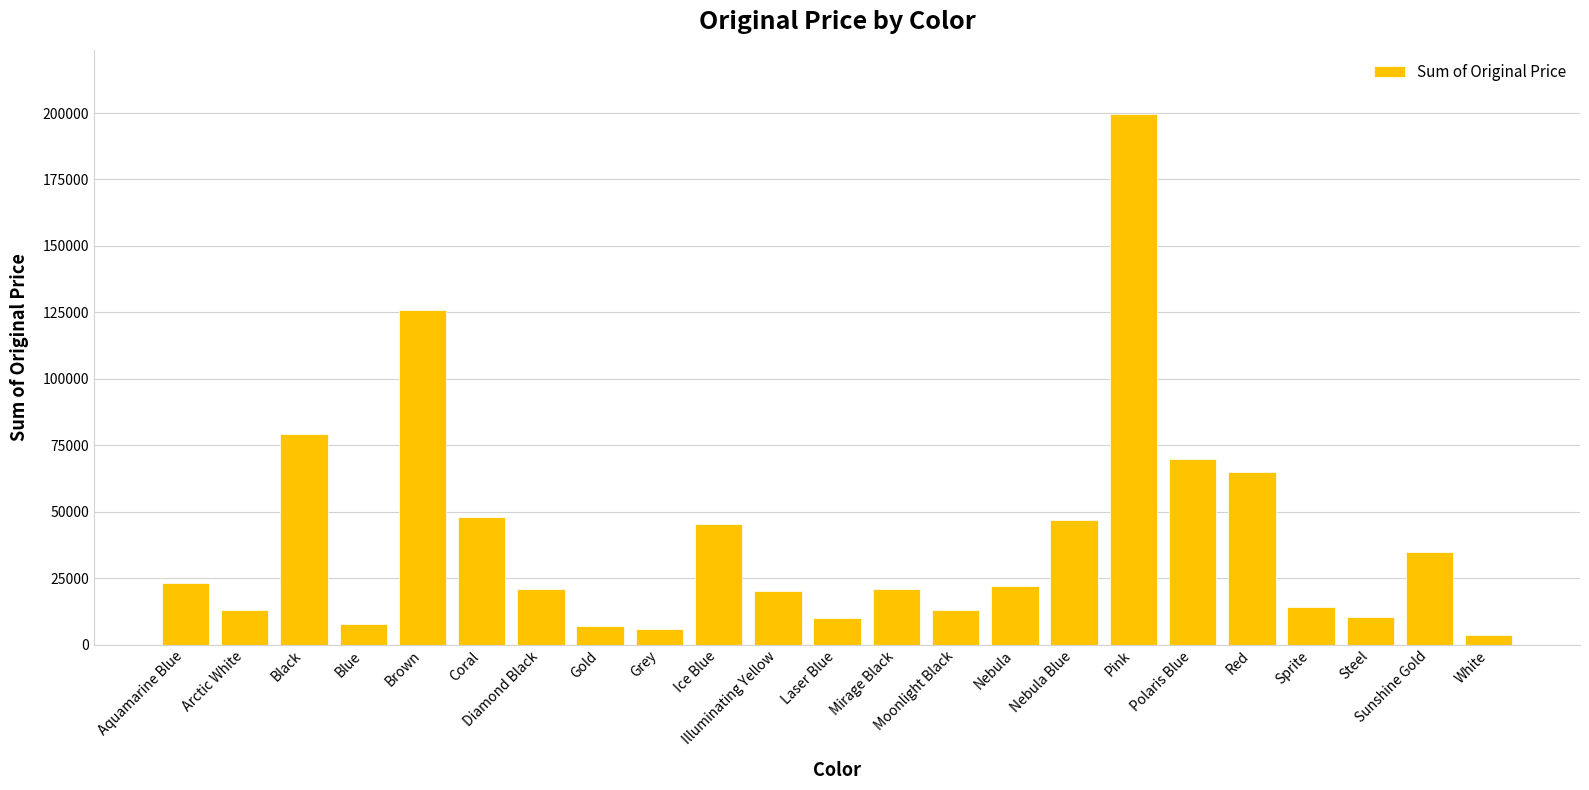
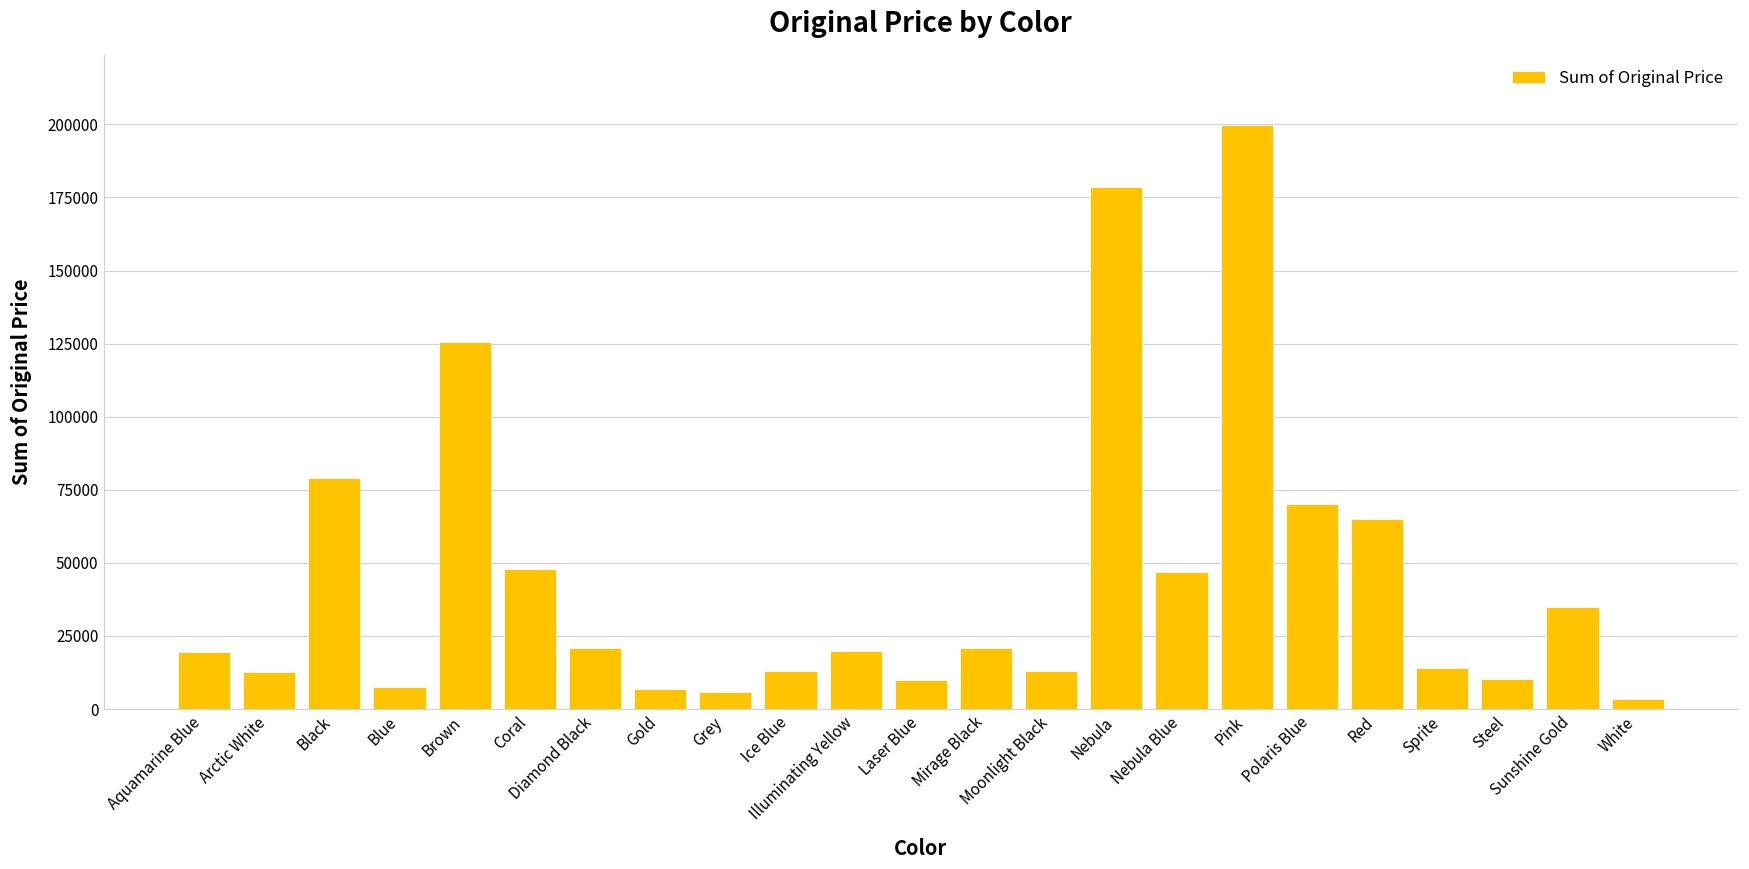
  {
-   "Aquamarine Blue": 23000,
+   "Aquamarine Blue": 19000,
    "Arctic White": 13000,
    "Black": 79000,
    "Blue": 8000,
    "Brown": 126000,
    "Coral": 48000,
    "Diamond Black": 21000,
    "Gold": 7000,
    "Grey": 6000,
-   "Ice Blue": 45000,
+   "Ice Blue": 13000,
    "Illuminating Yellow": 20000,
    "Laser Blue": 10000,
    "Mirage Black": 21000,
    "Moonlight Black": 13000,
-   "Nebula": 22000,
+   "Nebula": 179000,
    "Nebula Blue": 47000,
    "Pink": 200000,
    "Polaris Blue": 70000,
    "Red": 65000,
    "Sprite": 14000,
    "Steel": 10000,
    "Sunshine Gold": 35000,
    "White": 3000
  }
